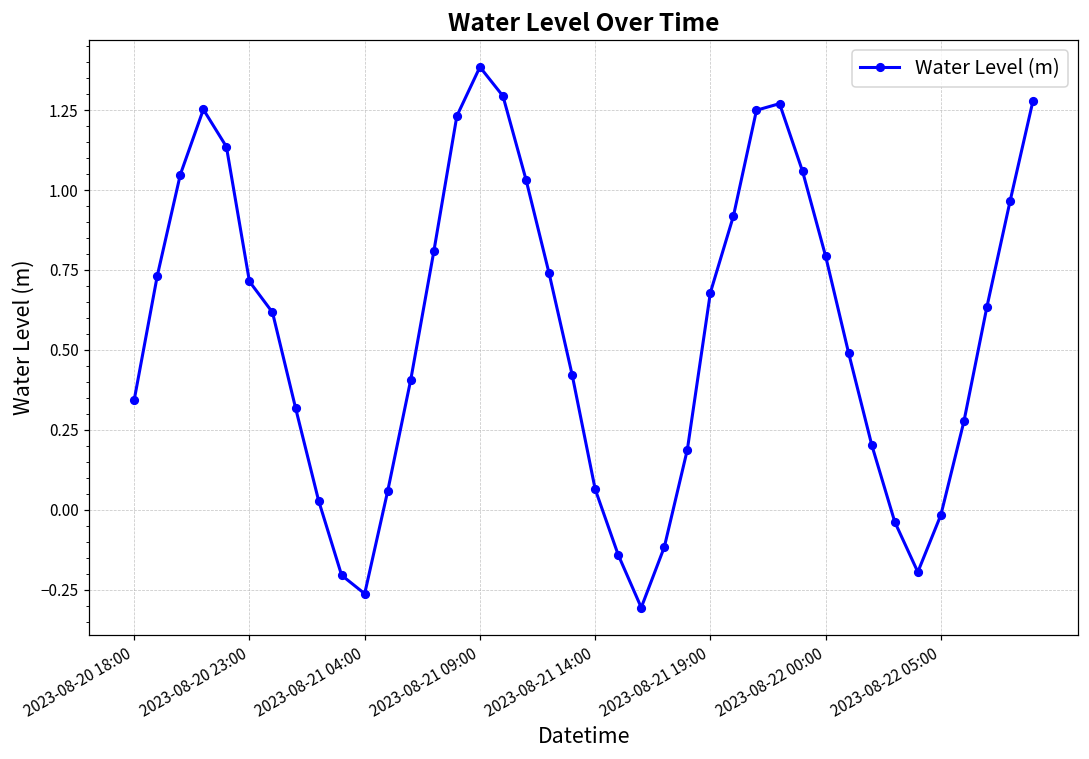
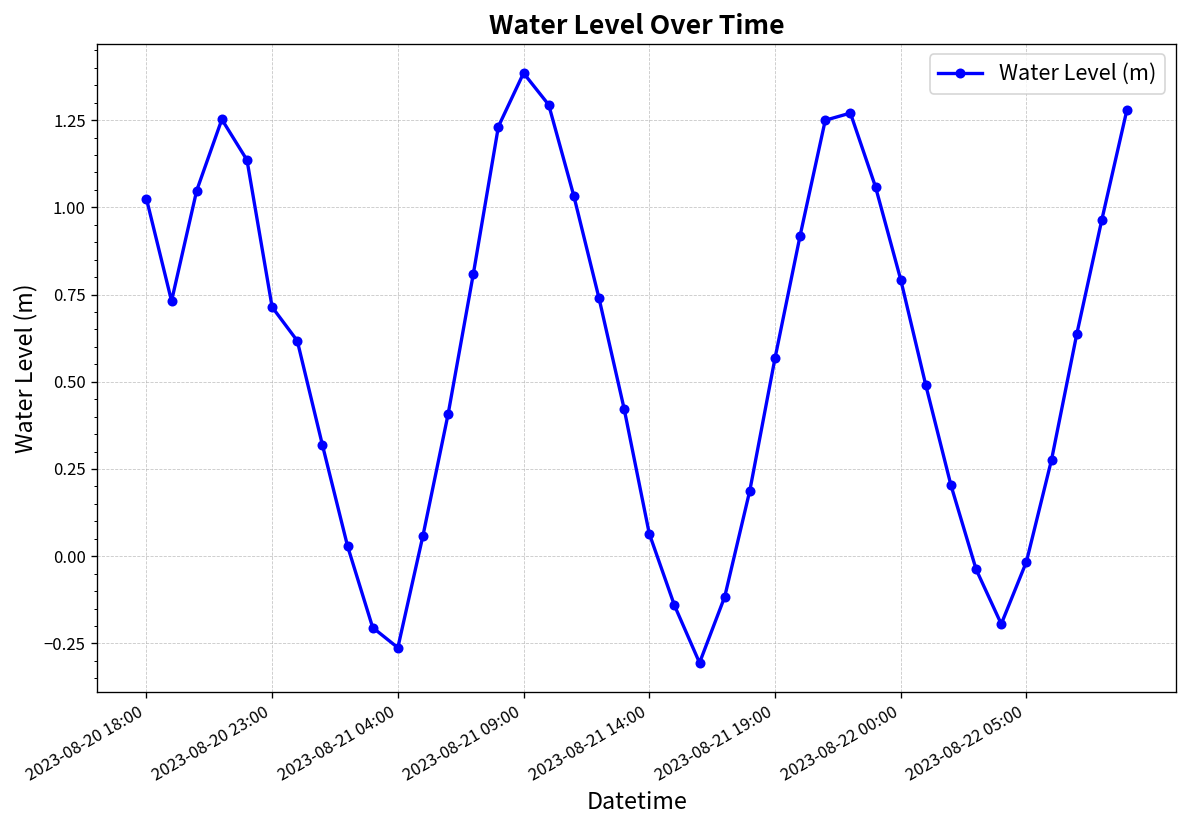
  {
-   "2023-08-20 18:00": 0.34,
+   "2023-08-20 18:00": 1.02,
    "2023-08-20 23:00": 0.71,
    "2023-08-21 04:00": -0.26,
    "2023-08-21 09:00": 1.38,
    "2023-08-21 14:00": 0.06,
-   "2023-08-21 19:00": 0.68,
+   "2023-08-21 19:00": 0.57,
    "2023-08-22 00:00": 0.79,
    "2023-08-22 05:00": -0.02
  }
